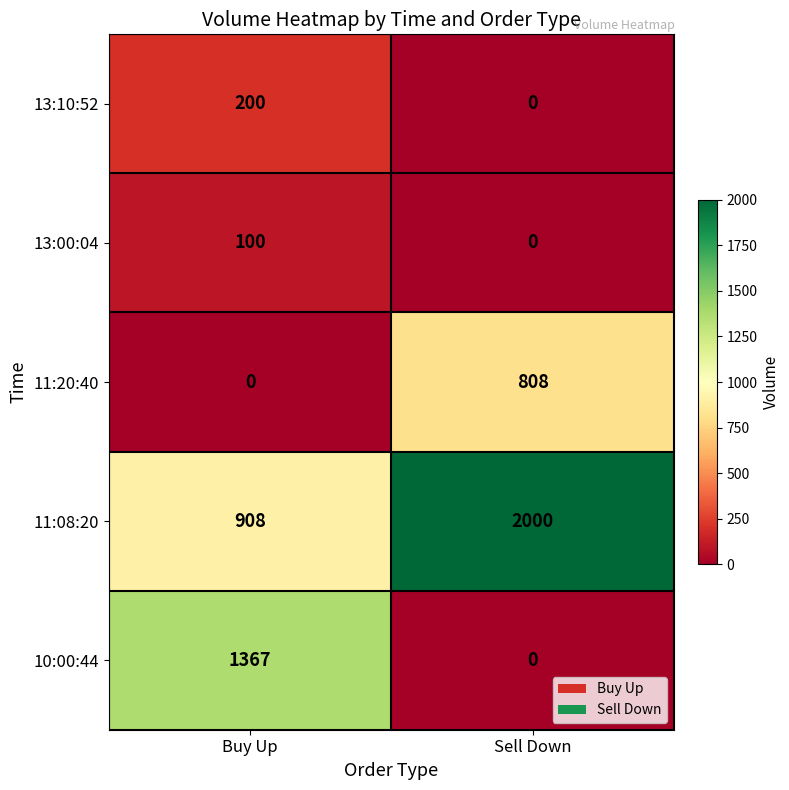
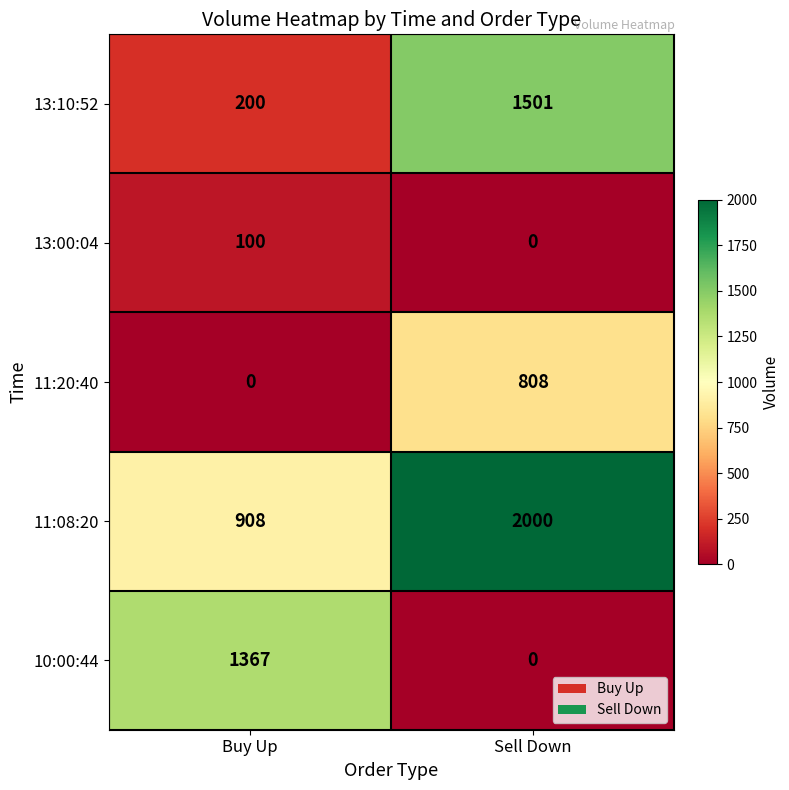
  {
    "13:10:52": {
      "Buy Up": 200,
-     "Sell Down": 0
+     "Sell Down": 1501
    },
    "13:00:04": {
      "Buy Up": 100,
      "Sell Down": 0
    },
    "11:20:40": {
      "Buy Up": 0,
      "Sell Down": 808
    },
    "11:08:20": {
      "Buy Up": 908,
      "Sell Down": 2000
    },
    "10:00:44": {
      "Buy Up": 1367,
      "Sell Down": 0
    }
  }
